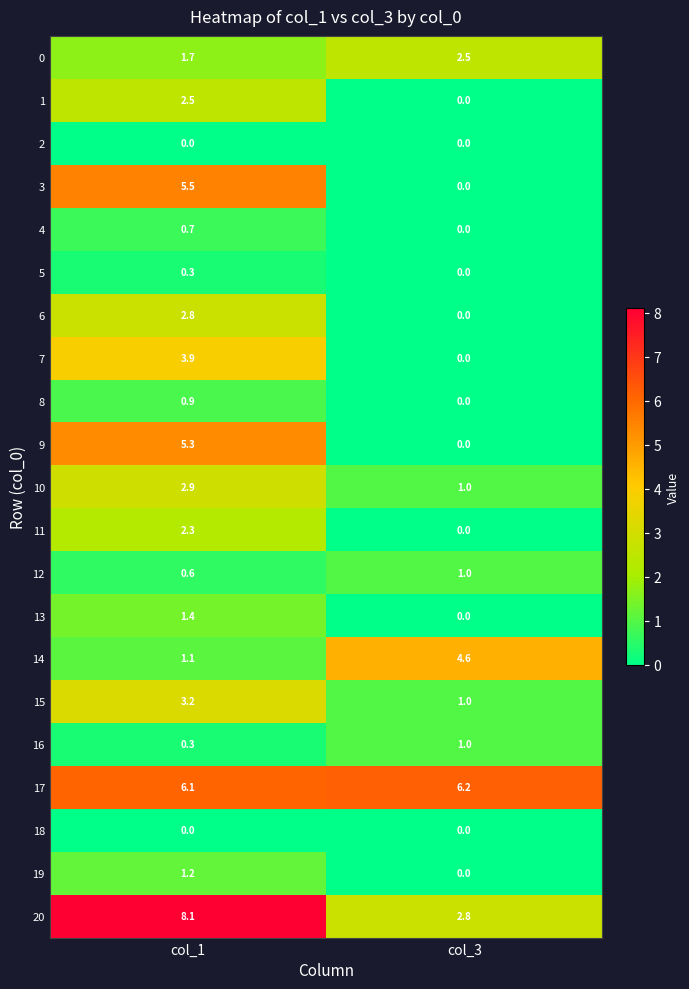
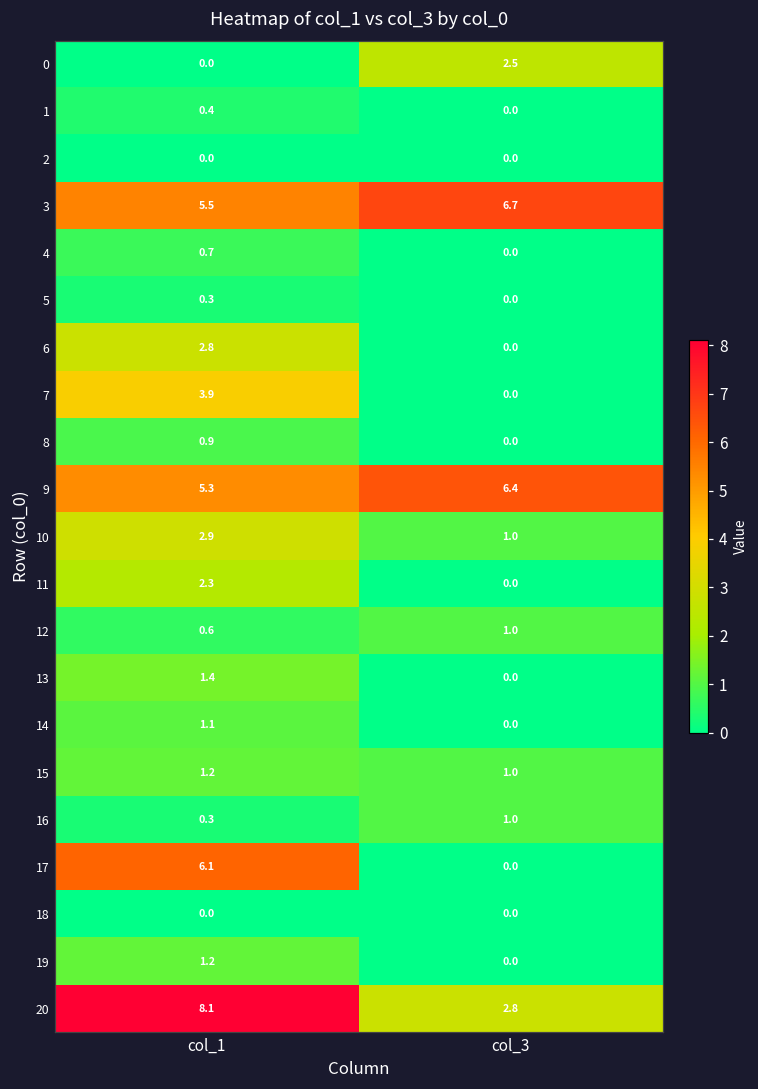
  {
    "0": {
-     "col_1": 1.7,
+     "col_1": 0.0,
      "col_3": 2.5
    },
    "1": {
-     "col_1": 2.5,
+     "col_1": 0.4,
      "col_3": 0.0
    },
    "2": {
      "col_1": 0.0,
      "col_3": 0.0
    },
    "3": {
      "col_1": 5.5,
-     "col_3": 0.0
+     "col_3": 6.7
    },
    "4": {
      "col_1": 0.7,
      "col_3": 0.0
    },
    "5": {
      "col_1": 0.3,
      "col_3": 0.0
    },
    "6": {
      "col_1": 2.8,
      "col_3": 0.0
    },
    "7": {
      "col_1": 3.9,
      "col_3": 0.0
    },
    "8": {
      "col_1": 0.9,
      "col_3": 0.0
    },
    "9": {
      "col_1": 5.3,
-     "col_3": 0.0
+     "col_3": 6.4
    },
    "10": {
      "col_1": 2.9,
      "col_3": 1.0
    },
    "11": {
      "col_1": 2.3,
      "col_3": 0.0
    },
    "12": {
      "col_1": 0.6,
      "col_3": 1.0
    },
    "13": {
      "col_1": 1.4,
      "col_3": 0.0
    },
    "14": {
      "col_1": 1.1,
-     "col_3": 4.6
+     "col_3": 0.0
    },
    "15": {
-     "col_1": 3.2,
+     "col_1": 1.2,
      "col_3": 1.0
    },
    "16": {
      "col_1": 0.3,
      "col_3": 1.0
    },
    "17": {
      "col_1": 6.1,
-     "col_3": 6.2
+     "col_3": 0.0
    },
    "18": {
      "col_1": 0.0,
      "col_3": 0.0
    },
    "19": {
      "col_1": 1.2,
      "col_3": 0.0
    },
    "20": {
      "col_1": 8.1,
      "col_3": 2.8
    }
  }
